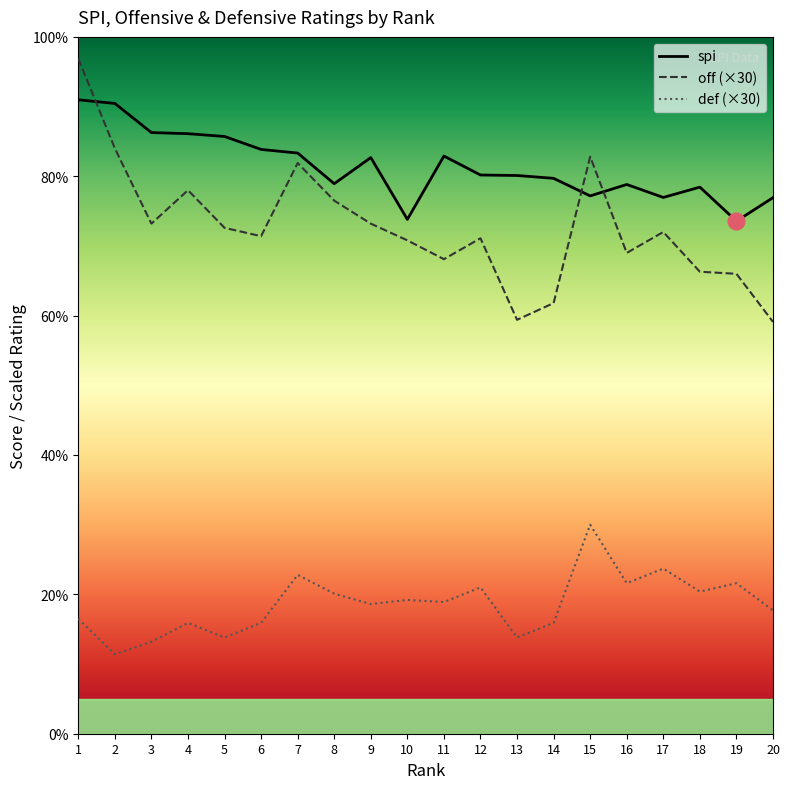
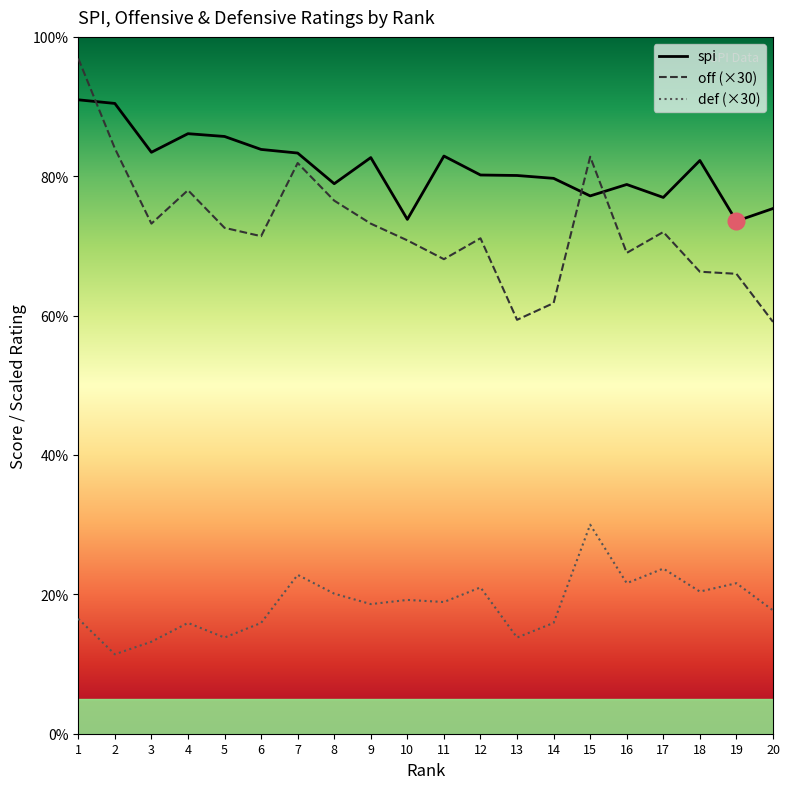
  {
    "spi": {
      "1": "91%",
      "2": "90%",
-     "3": "86%",
+     "3": "83%",
      "4": "86%",
      "5": "86%",
      "6": "84%",
      "7": "83%",
      "8": "79%",
      "9": "83%",
      "10": "74%",
      "11": "83%",
      "12": "80%",
      "13": "80%",
      "14": "80%",
      "15": "77%",
      "16": "79%",
      "17": "77%",
-     "18": "78%",
-     "20": "77%"
+     "18": "82%",
+     "20": "75%"
    }
  }
